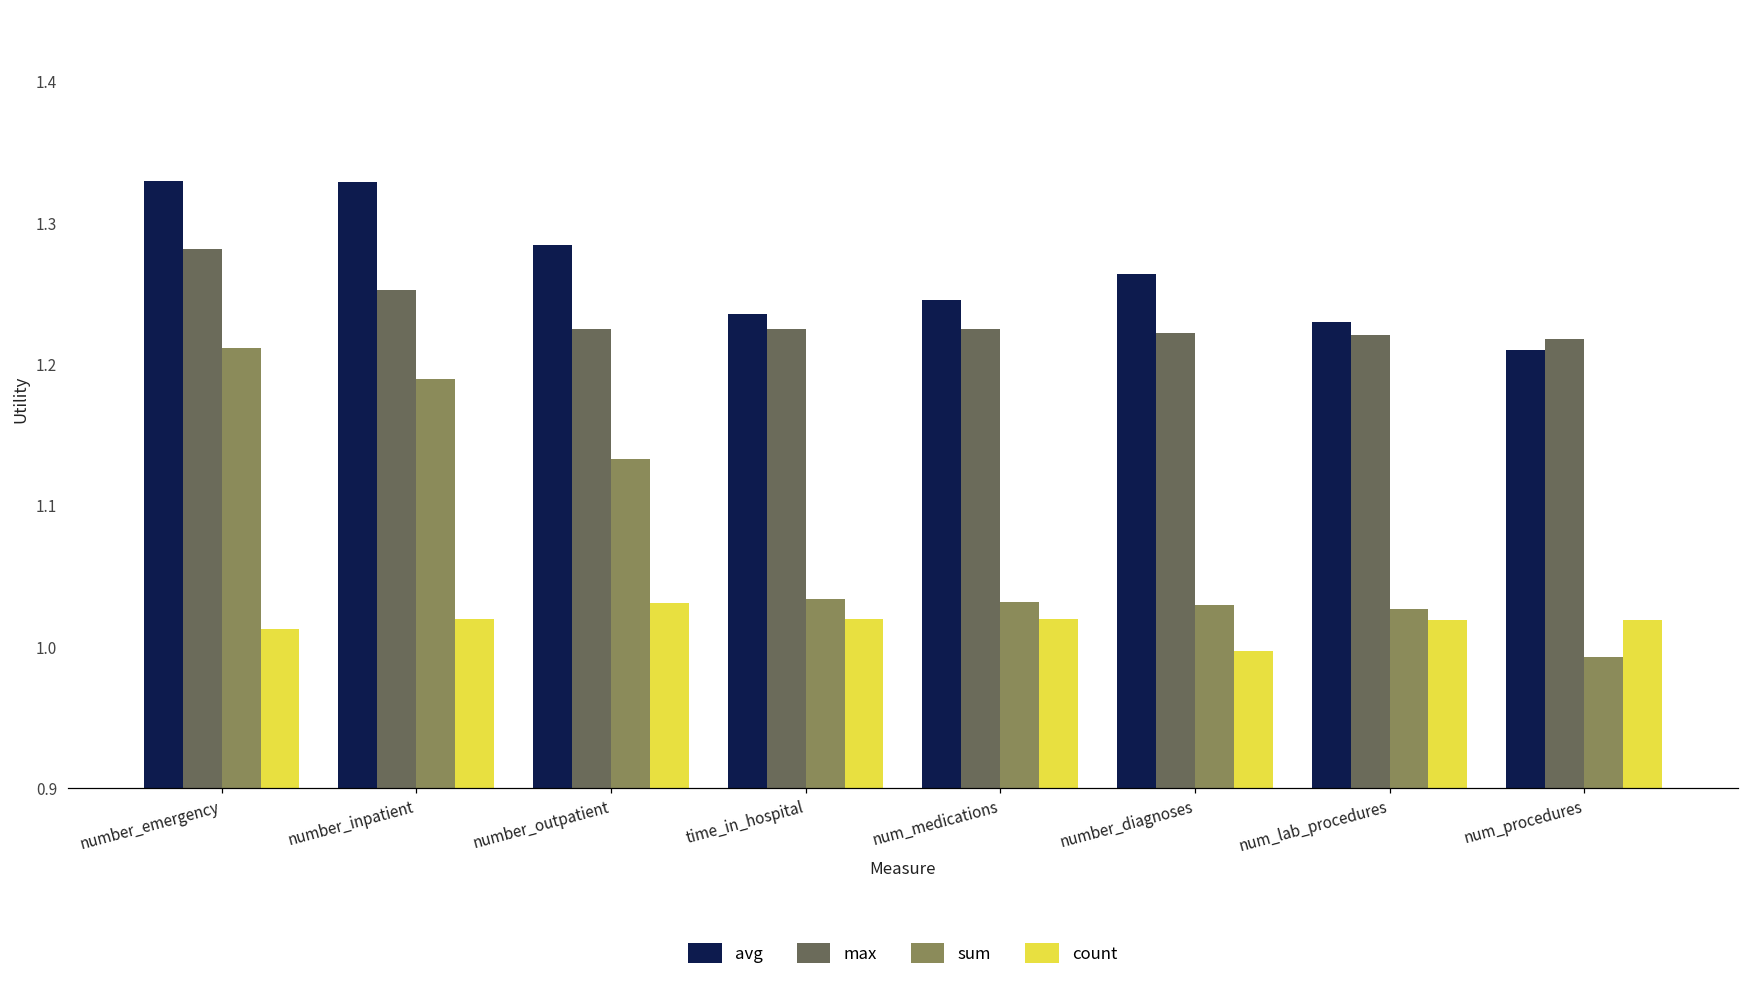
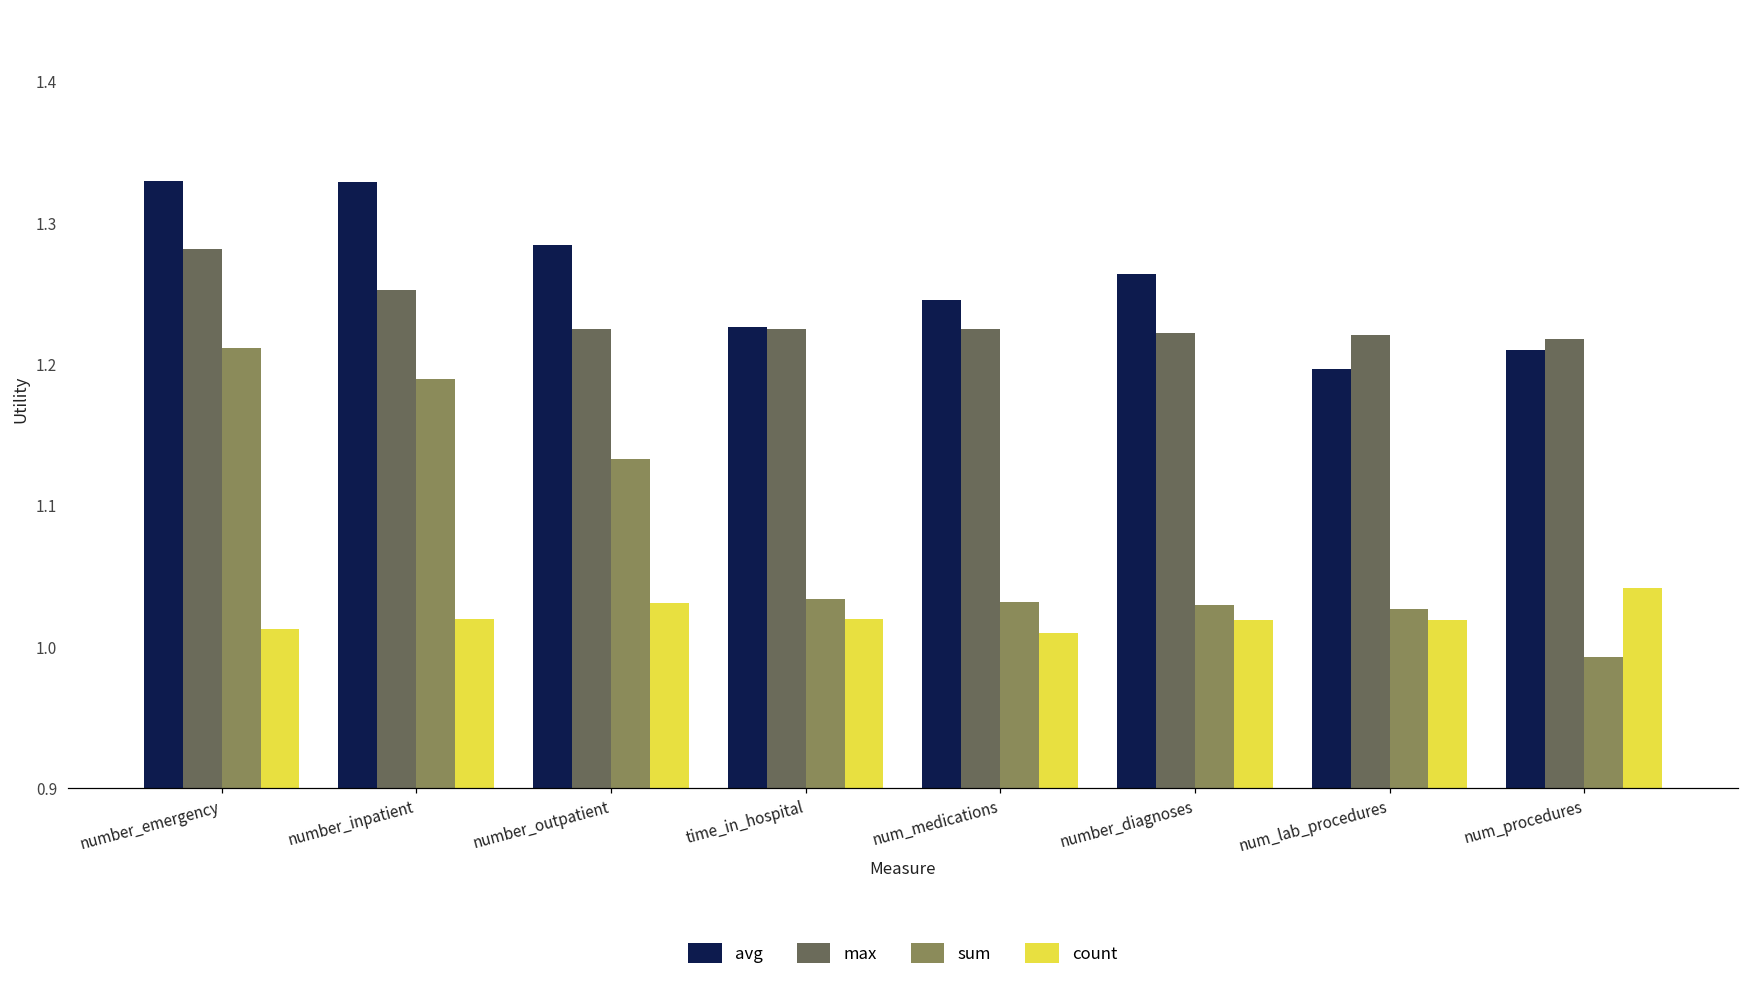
  {
    "avg": {
      "number_emergency": 1.329,
      "number_inpatient": 1.328,
      "number_outpatient": 1.284,
-     "time_in_hospital": 1.235,
+     "time_in_hospital": 1.226,
      "num_medications": 1.245,
      "number_diagnoses": 1.263,
-     "num_lab_procedures": 1.229,
+     "num_lab_procedures": 1.196,
      "num_procedures": 1.210
    },
    "count": {
      "number_emergency": 1.012,
      "number_inpatient": 1.019,
      "number_outpatient": 1.030,
      "time_in_hospital": 1.019,
-     "num_medications": 1.019,
-     "number_diagnoses": 0.997,
+     "num_medications": 1.010,
+     "number_diagnoses": 1.019,
      "num_lab_procedures": 1.019,
-     "num_procedures": 1.018
+     "num_procedures": 1.041
    }
  }
